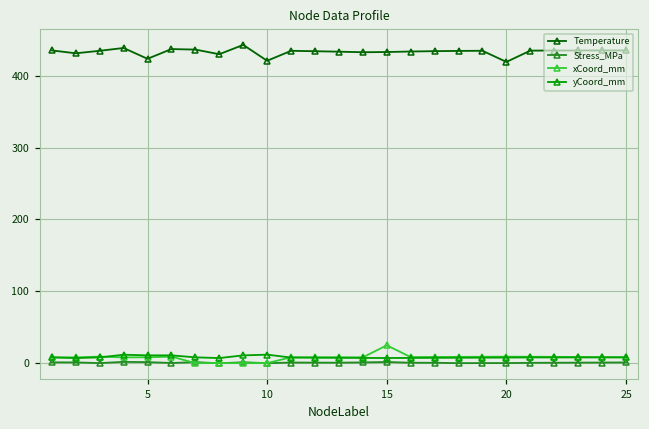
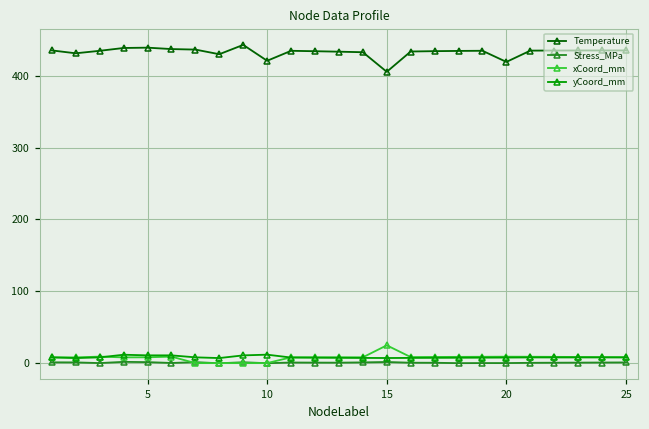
  {
    "Temperature": {
-     "5": 420,
+     "5": 440,
      "10": 420,
-     "15": 430,
+     "15": 410,
      "20": 420
    },
    "xCoord_mm": {
      "15": 20
    }
  }
